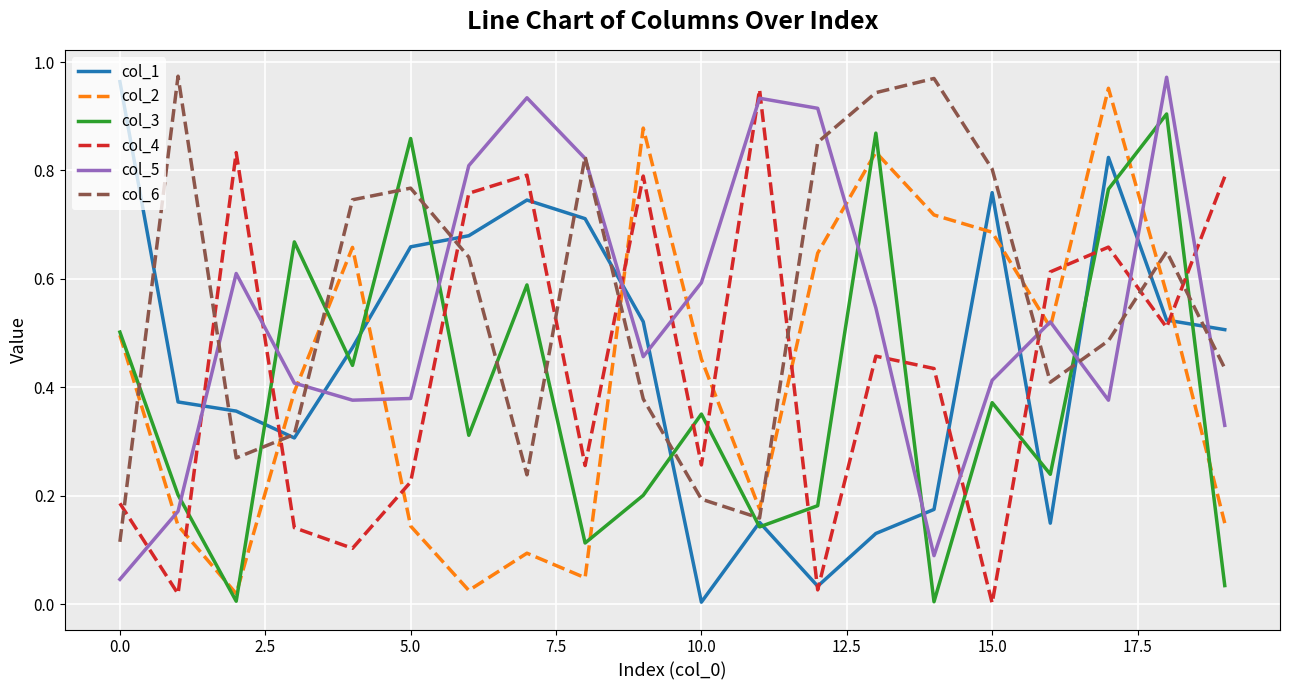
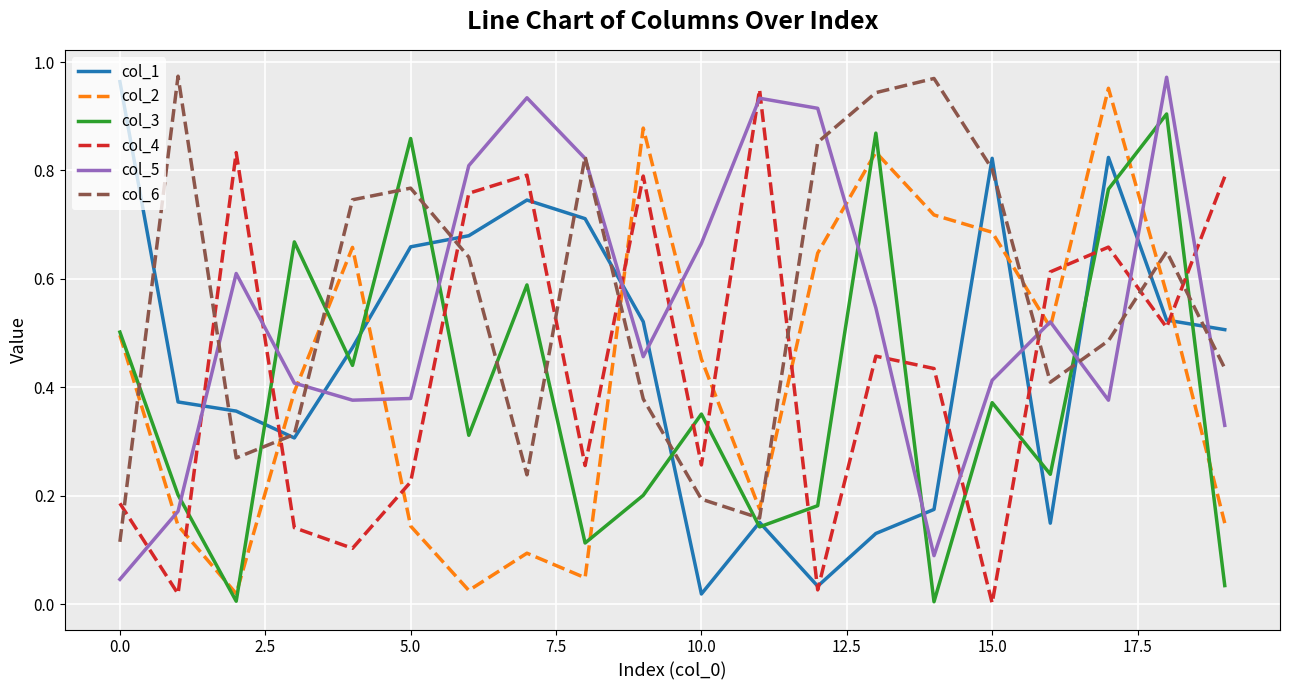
  {
    "col_1": {
      "5.0": 0.66,
-     "10.0": 0.00,
-     "15.0": 0.76
+     "10.0": 0.02,
+     "15.0": 0.82
    },
    "col_2": {
      "0.0": 0.50,
      "5.0": 0.14,
      "10.0": 0.45,
      "15.0": 0.69
    },
    "col_3": {
      "0.0": 0.50,
      "5.0": 0.86,
      "10.0": 0.35,
      "15.0": 0.37
    },
    "col_4": {
      "0.0": 0.19,
      "5.0": 0.23,
      "10.0": 0.26,
      "15.0": 0.00
    },
    "col_5": {
      "0.0": 0.05,
      "5.0": 0.38,
-     "10.0": 0.59,
+     "10.0": 0.67,
      "15.0": 0.41
    },
    "col_6": {
      "0.0": 0.11,
      "5.0": 0.77,
      "10.0": 0.19,
      "15.0": 0.80
    }
  }
